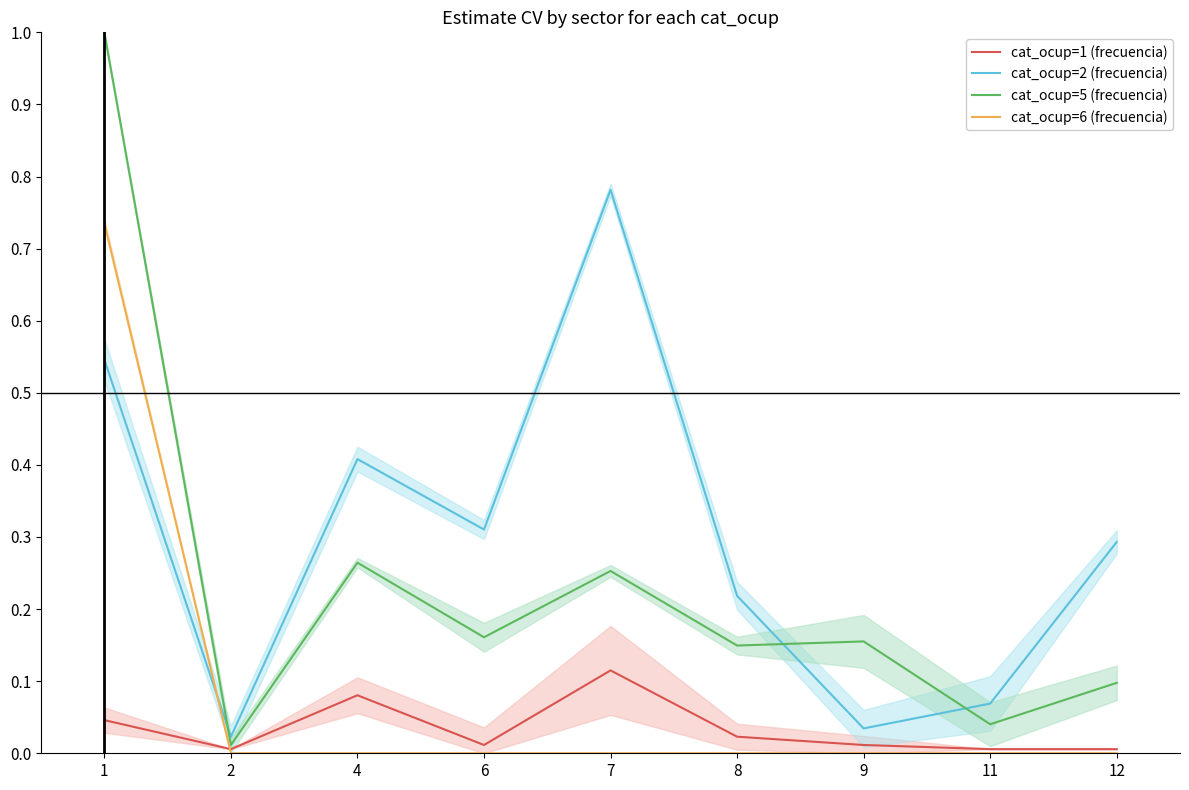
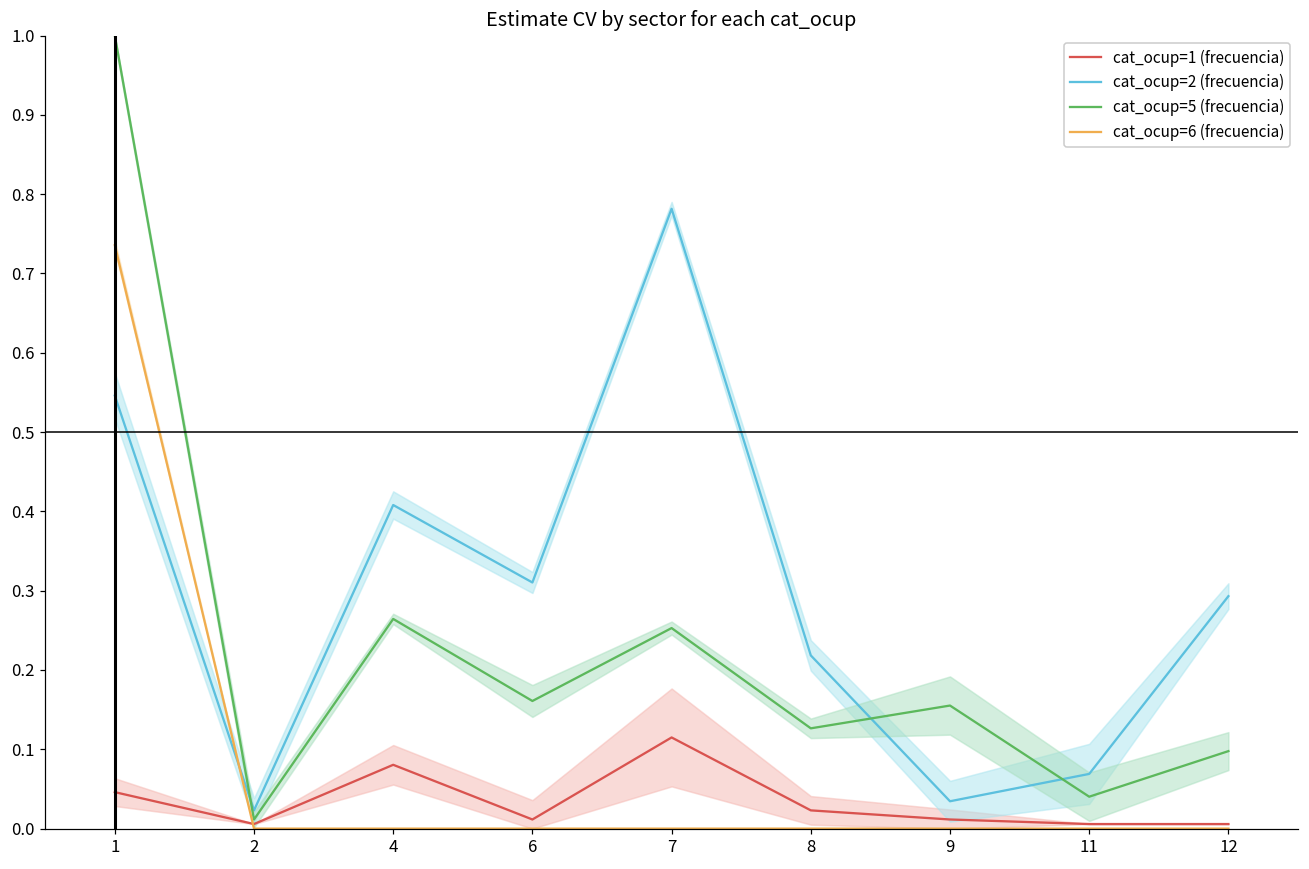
  {
    "cat_ocup=1 (frecuencia)": {
      "1": 0.05,
      "4": 0.08,
      "6": 0.01,
      "7": 0.11,
      "8": 0.02,
      "9": 0.01
    },
    "cat_ocup=2 (frecuencia)": {
      "1": 0.55,
      "4": 0.41,
      "6": 0.31,
      "7": 0.78,
      "8": 0.22,
      "9": 0.03,
      "12": 0.29
    },
    "cat_ocup=5 (frecuencia)": {
      "2": 0.01,
      "4": 0.26,
      "6": 0.16,
      "7": 0.25,
-     "8": 0.15,
+     "8": 0.13,
      "9": 0.16,
      "11": 0.04,
      "12": 0.10
    },
    "cat_ocup=6 (frecuencia)": {
      "1": 0.74
    }
  }
